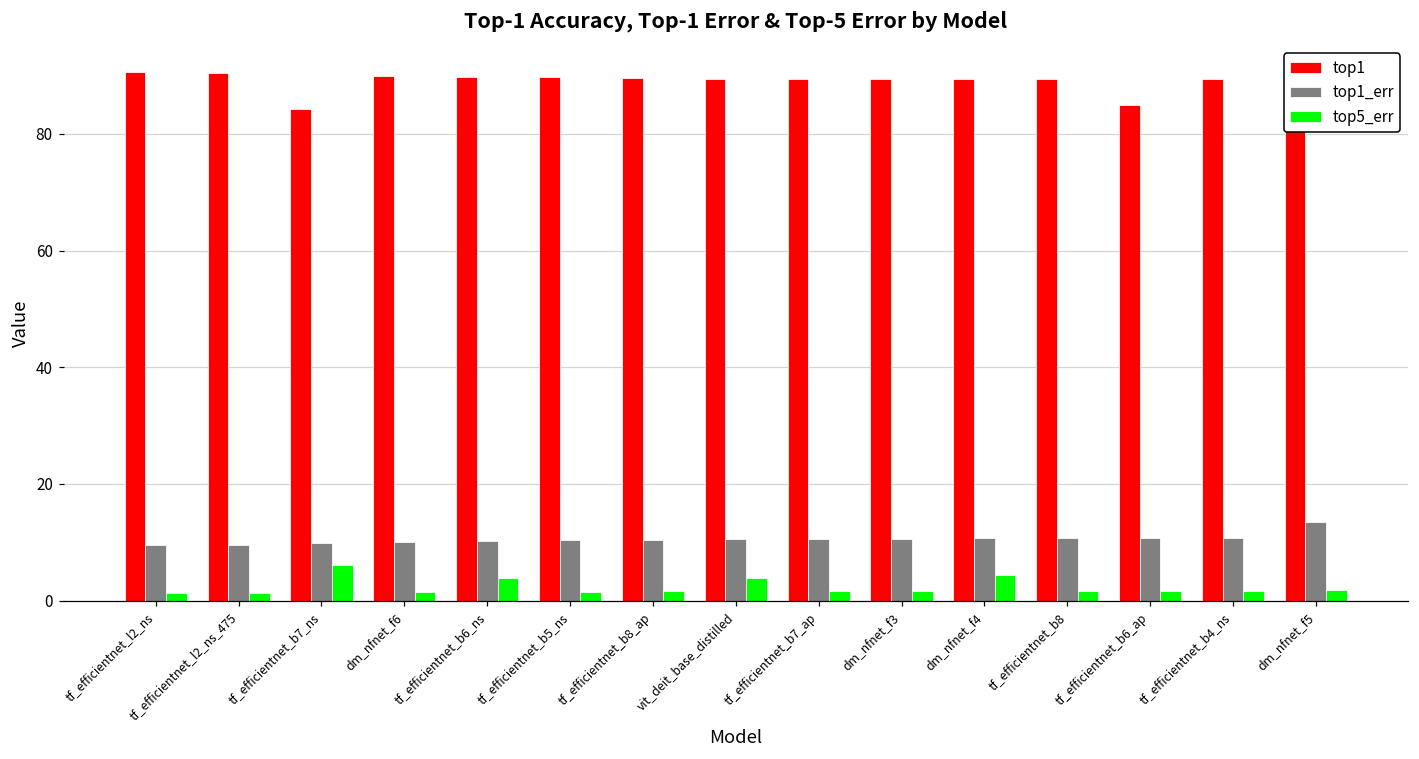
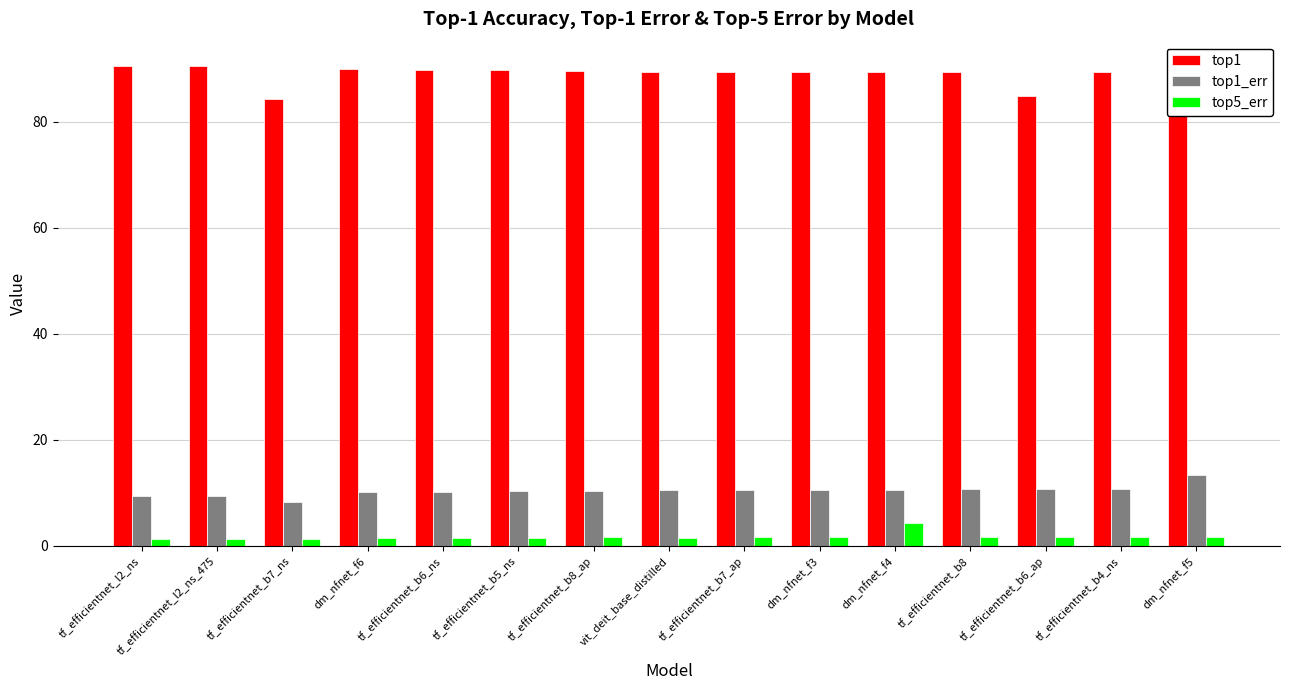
  {
    "top1": {
      "tf_efficientnet_l2_ns": 91,
      "tf_efficientnet_l2_ns_475": 91,
      "tf_efficientnet_b7_ns": 84,
      "dm_nfnet_f6": 90,
      "tf_efficientnet_b6_ns": 90,
      "tf_efficientnet_b5_ns": 90,
      "tf_efficientnet_b8_ap": 90,
      "vit_deit_base_distilled": 89,
      "tf_efficientnet_b7_ap": 89,
      "dm_nfnet_f3": 89,
      "dm_nfnet_f4": 89,
      "tf_efficientnet_b8": 89,
      "tf_efficientnet_b6_ap": 85,
      "tf_efficientnet_b4_ns": 89
    },
    "top1_err": {
      "tf_efficientnet_l2_ns": 9,
      "tf_efficientnet_l2_ns_475": 9,
-     "tf_efficientnet_b7_ns": 10,
+     "tf_efficientnet_b7_ns": 8,
      "dm_nfnet_f6": 10,
      "tf_efficientnet_b6_ns": 10,
      "tf_efficientnet_b5_ns": 10,
      "tf_efficientnet_b8_ap": 10,
      "vit_deit_base_distilled": 11,
      "tf_efficientnet_b7_ap": 11,
      "dm_nfnet_f3": 11,
      "dm_nfnet_f4": 11,
      "tf_efficientnet_b8": 11,
      "tf_efficientnet_b6_ap": 11,
      "tf_efficientnet_b4_ns": 11,
      "dm_nfnet_f5": 13
    },
    "top5_err": {
      "tf_efficientnet_l2_ns": 1,
      "tf_efficientnet_l2_ns_475": 1,
-     "tf_efficientnet_b7_ns": 6,
+     "tf_efficientnet_b7_ns": 1,
      "dm_nfnet_f6": 1,
-     "tf_efficientnet_b6_ns": 4,
+     "tf_efficientnet_b6_ns": 1,
      "tf_efficientnet_b5_ns": 2,
      "tf_efficientnet_b8_ap": 2,
-     "vit_deit_base_distilled": 4,
+     "vit_deit_base_distilled": 2,
      "tf_efficientnet_b7_ap": 2,
      "dm_nfnet_f3": 2,
      "dm_nfnet_f4": 4,
      "tf_efficientnet_b8": 2,
      "tf_efficientnet_b6_ap": 2,
      "tf_efficientnet_b4_ns": 2,
      "dm_nfnet_f5": 2
    }
  }
